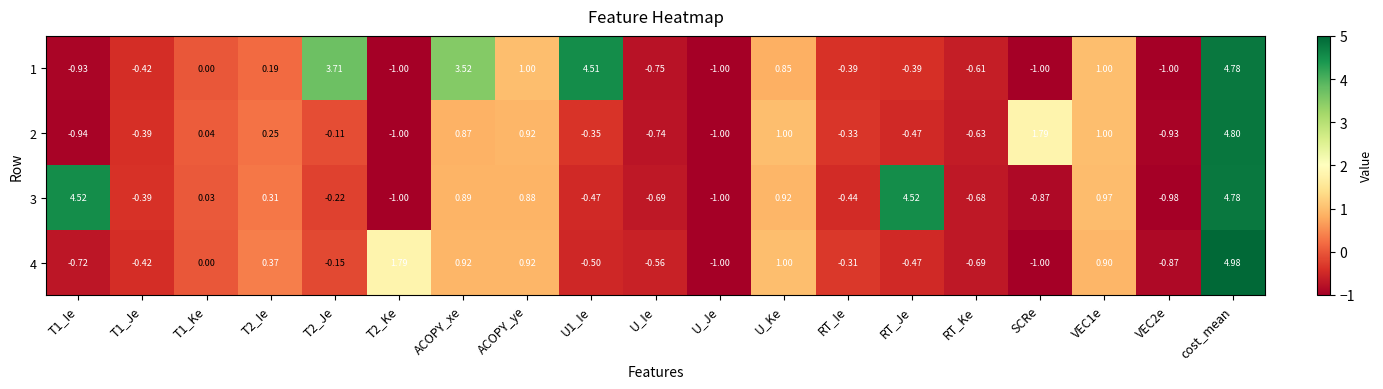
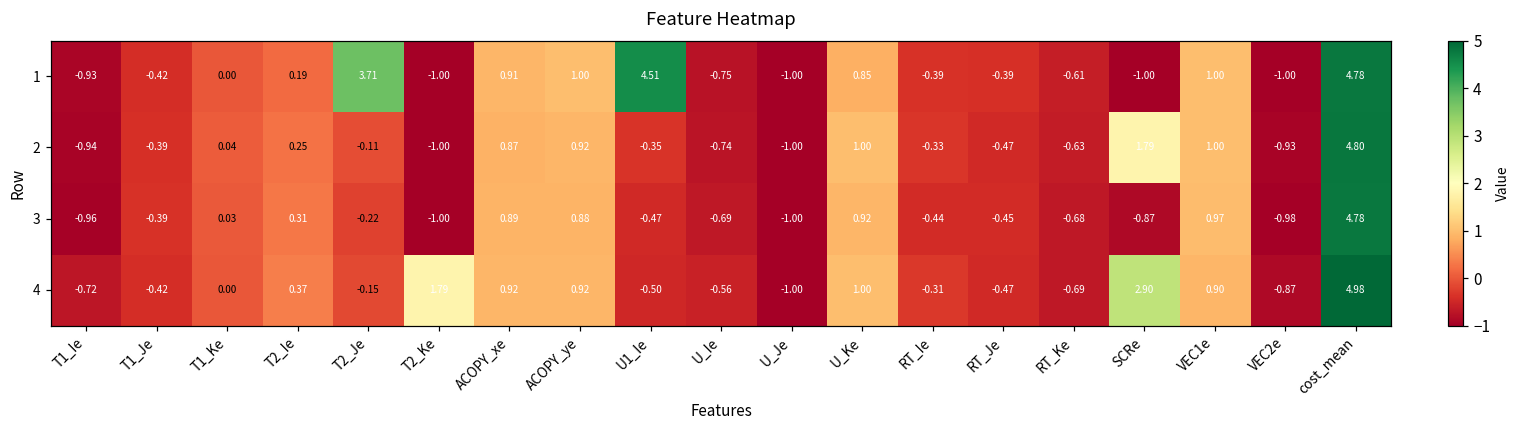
  {
    "1": {
      "T1_Ie": -0.93,
      "T1_Je": -0.42,
      "T1_Ke": 0.00,
      "T2_Ie": 0.19,
      "T2_Je": 3.71,
      "T2_Ke": -1.00,
-     "ACOPY_xe": 3.52,
+     "ACOPY_xe": 0.91,
      "ACOPY_ye": 1.00,
      "U1_Ie": 4.51,
      "U_Ie": -0.75,
      "U_Je": -1.00,
      "U_Ke": 0.85,
      "RT_Ie": -0.39,
      "RT_Je": -0.39,
      "RT_Ke": -0.61,
      "SCRe": -1.00,
      "VEC1e": 1.00,
      "VEC2e": -1.00,
      "cost_mean": 4.78
    },
    "2": {
      "T1_Ie": -0.94,
      "T1_Je": -0.39,
      "T1_Ke": 0.04,
      "T2_Ie": 0.25,
      "T2_Je": -0.11,
      "T2_Ke": -1.00,
      "ACOPY_xe": 0.87,
      "ACOPY_ye": 0.92,
      "U1_Ie": -0.35,
      "U_Ie": -0.74,
      "U_Je": -1.00,
      "U_Ke": 1.00,
      "RT_Ie": -0.33,
      "RT_Je": -0.47,
      "RT_Ke": -0.63,
      "SCRe": 1.79,
      "VEC1e": 1.00,
      "VEC2e": -0.93,
      "cost_mean": 4.80
    },
    "3": {
-     "T1_Ie": 4.52,
+     "T1_Ie": -0.96,
      "T1_Je": -0.39,
      "T1_Ke": 0.03,
      "T2_Ie": 0.31,
      "T2_Je": -0.22,
      "T2_Ke": -1.00,
      "ACOPY_xe": 0.89,
      "ACOPY_ye": 0.88,
      "U1_Ie": -0.47,
      "U_Ie": -0.69,
      "U_Je": -1.00,
      "U_Ke": 0.92,
      "RT_Ie": -0.44,
-     "RT_Je": 4.52,
+     "RT_Je": -0.45,
      "RT_Ke": -0.68,
      "SCRe": -0.87,
      "VEC1e": 0.97,
      "VEC2e": -0.98,
      "cost_mean": 4.78
    },
    "4": {
      "T1_Ie": -0.72,
      "T1_Je": -0.42,
      "T1_Ke": 0.00,
      "T2_Ie": 0.37,
      "T2_Je": -0.15,
      "T2_Ke": 1.79,
      "ACOPY_xe": 0.92,
      "ACOPY_ye": 0.92,
      "U1_Ie": -0.50,
      "U_Ie": -0.56,
      "U_Je": -1.00,
      "U_Ke": 1.00,
      "RT_Ie": -0.31,
      "RT_Je": -0.47,
      "RT_Ke": -0.69,
-     "SCRe": -1.00,
+     "SCRe": 2.90,
      "VEC1e": 0.90,
      "VEC2e": -0.87,
      "cost_mean": 4.98
    }
  }
